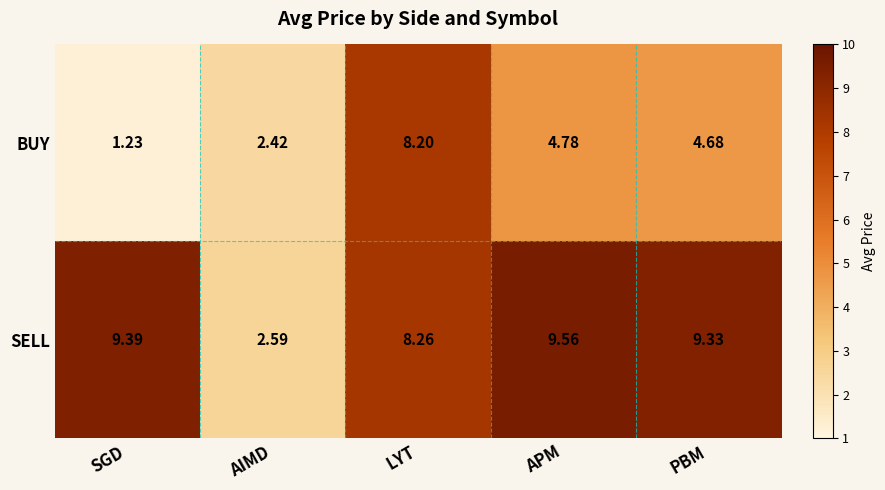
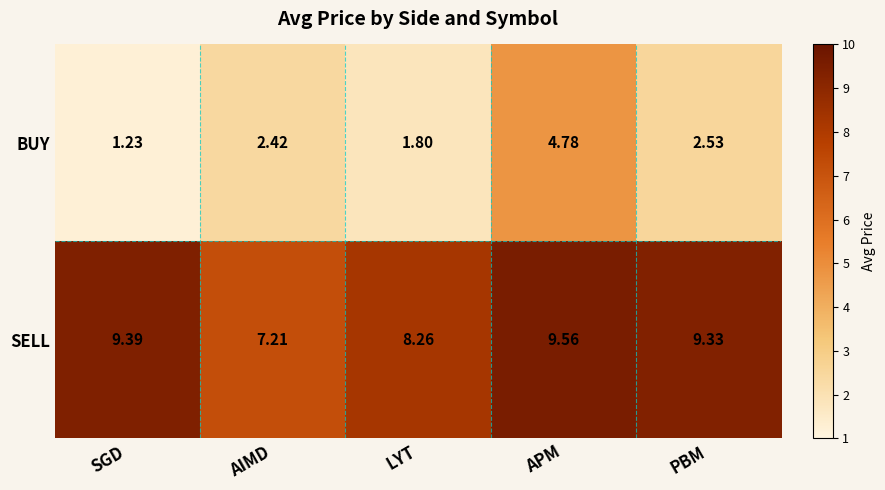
  {
    "BUY": {
      "SGD": 1.23,
      "AIMD": 2.42,
-     "LYT": 8.20,
+     "LYT": 1.80,
      "APM": 4.78,
-     "PBM": 4.68
+     "PBM": 2.53
    },
    "SELL": {
      "SGD": 9.39,
-     "AIMD": 2.59,
+     "AIMD": 7.21,
      "LYT": 8.26,
      "APM": 9.56,
      "PBM": 9.33
    }
  }
